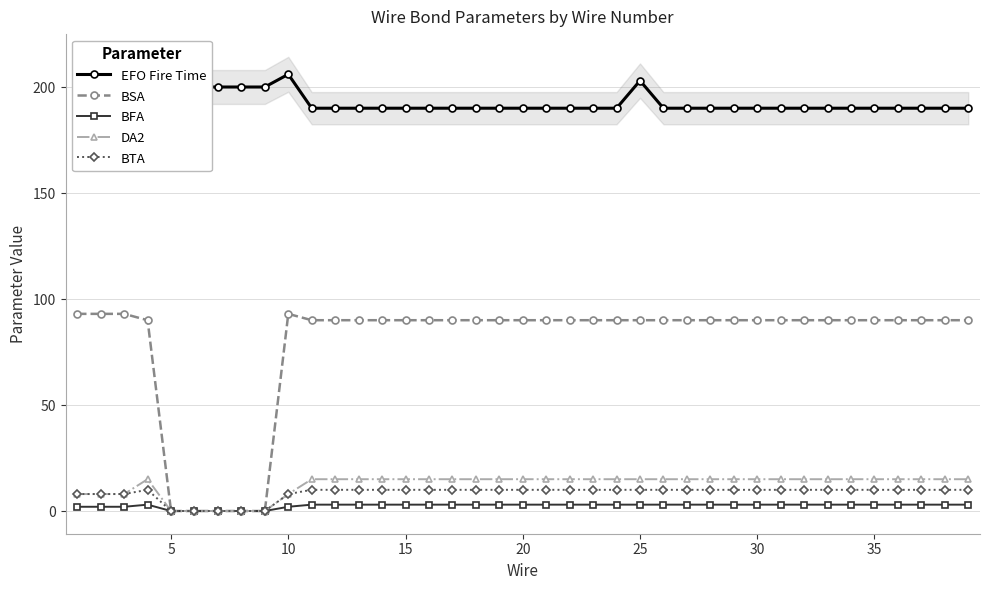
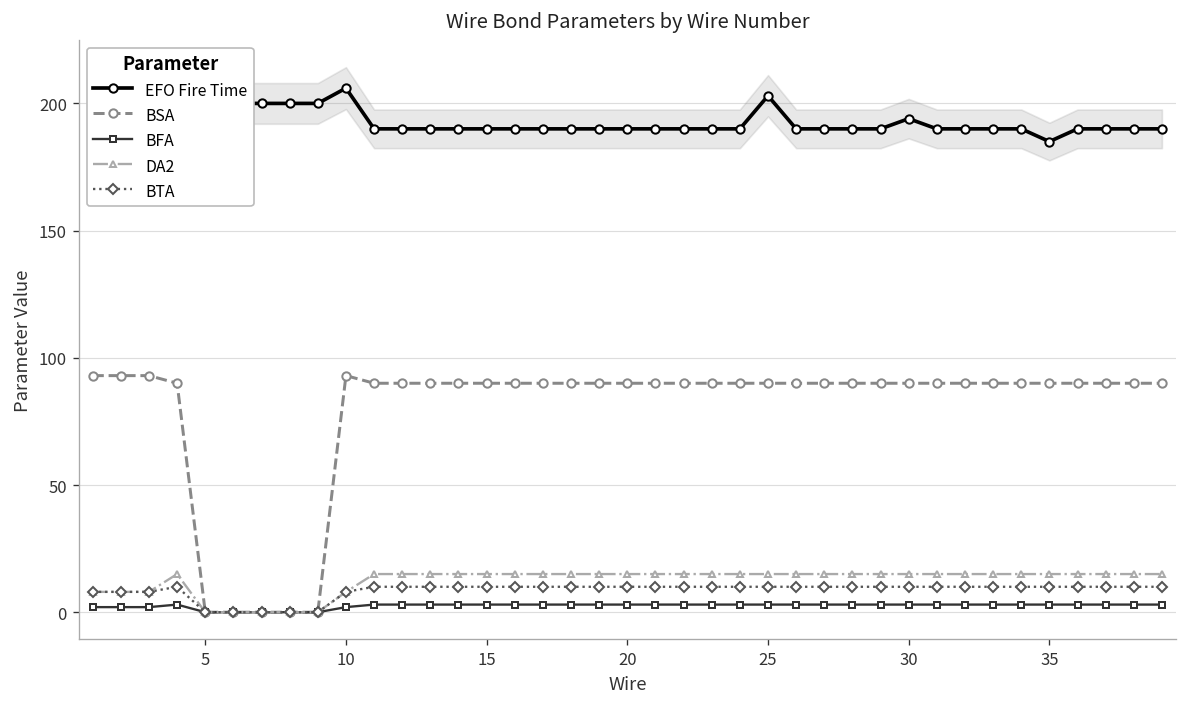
  {
    "EFO Fire Time": {
      "10": 206,
      "15": 190,
      "20": 190,
      "25": 203,
-     "30": 190,
-     "35": 190
+     "30": 194,
+     "35": 185
    }
  }
